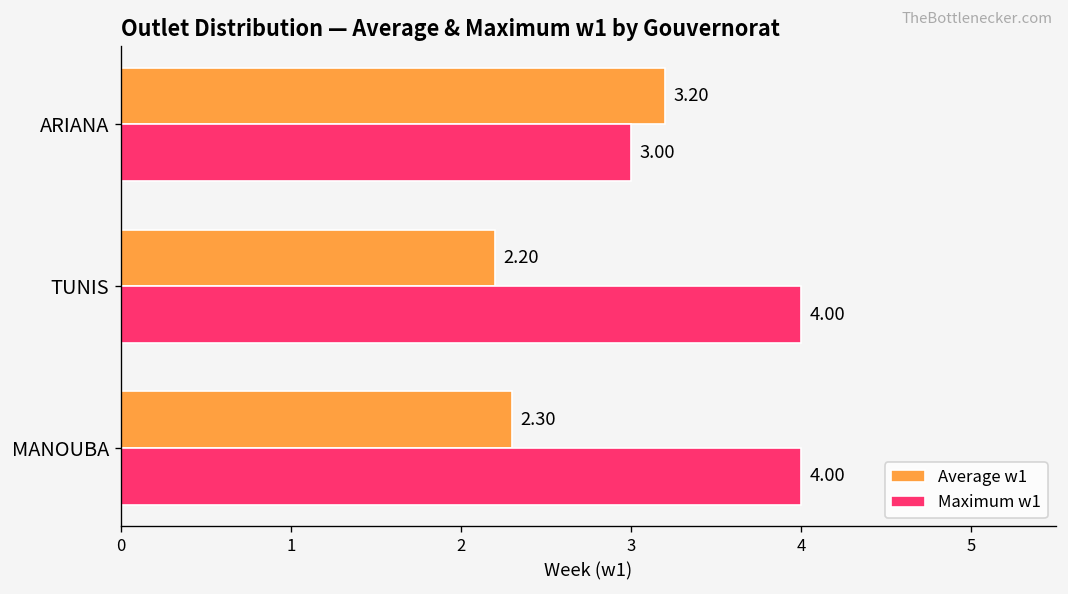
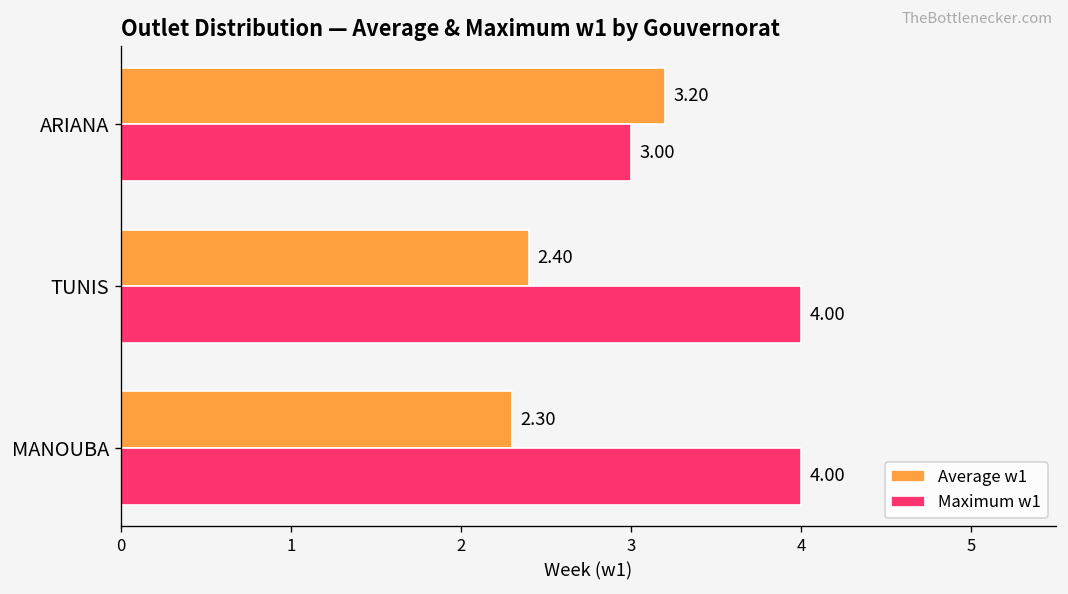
  {
    "Average w1": {
      "ARIANA": 3.20,
-     "TUNIS": 2.20,
+     "TUNIS": 2.40,
      "MANOUBA": 2.30
    },
    "Maximum w1": {
      "ARIANA": 3.00,
      "TUNIS": 4.00,
      "MANOUBA": 4.00
    }
  }
